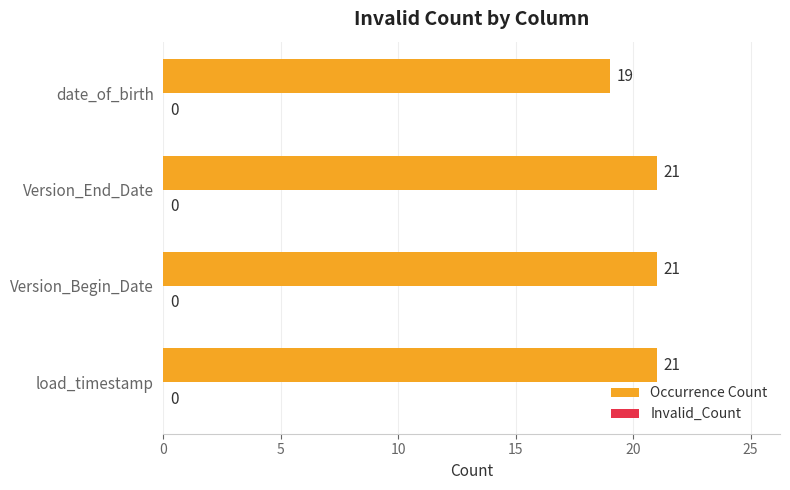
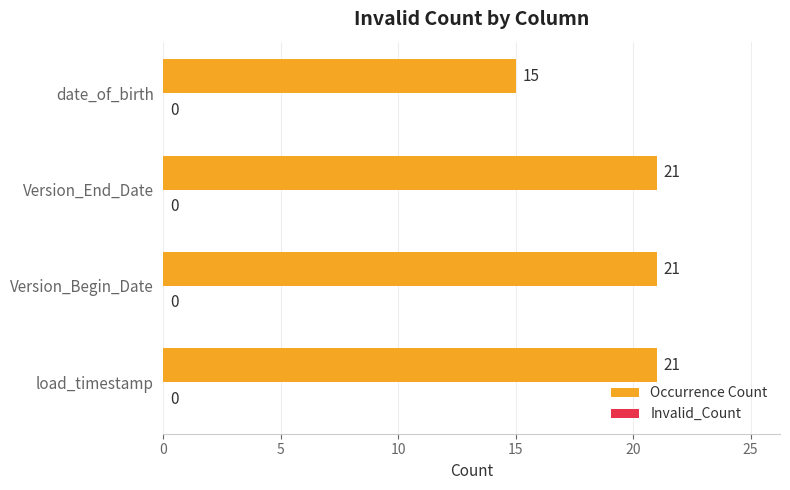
  {
    "Occurrence Count": {
-     "date_of_birth": 19,
+     "date_of_birth": 15,
      "Version_End_Date": 21,
      "Version_Begin_Date": 21,
      "load_timestamp": 21
    },
    "Invalid_Count": {
      "date_of_birth": 0,
      "Version_End_Date": 0,
      "Version_Begin_Date": 0,
      "load_timestamp": 0
    }
  }
